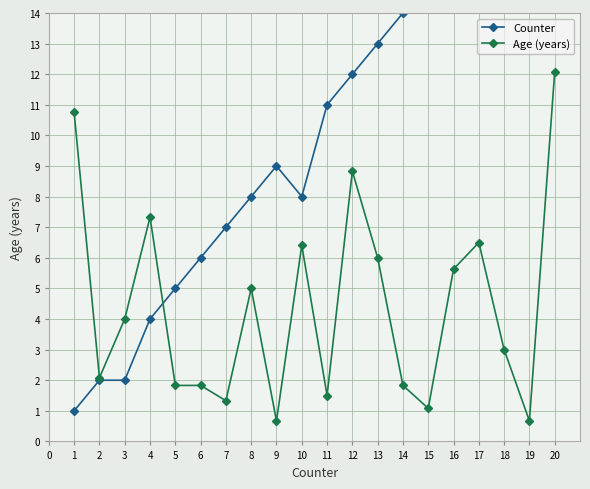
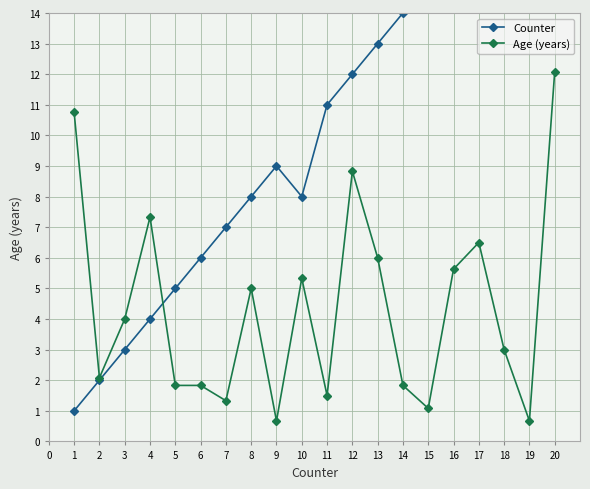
  {
    "Counter": {
      "1": 1,
-     "3": 2,
+     "3": 3,
      "4": 4,
      "5": 5,
      "6": 6,
      "7": 7,
      "8": 8,
      "9": 9,
      "10": 8,
      "11": 11,
      "12": 12,
      "13": 13,
      "14": 14
    },
    "Age (years)": {
      "1": 10.8,
      "3": 4.0,
      "4": 7.3,
      "5": 1.8,
      "6": 1.8,
      "7": 1.3,
      "8": 5.0,
      "9": 0.7,
-     "10": 6.4,
+     "10": 5.3,
      "11": 1.5,
      "12": 8.8,
      "13": 6.0,
      "14": 1.8,
      "15": 1.1,
      "16": 5.6,
      "17": 6.5,
      "18": 3.0,
      "19": 0.7,
      "20": 12.1
    }
  }
